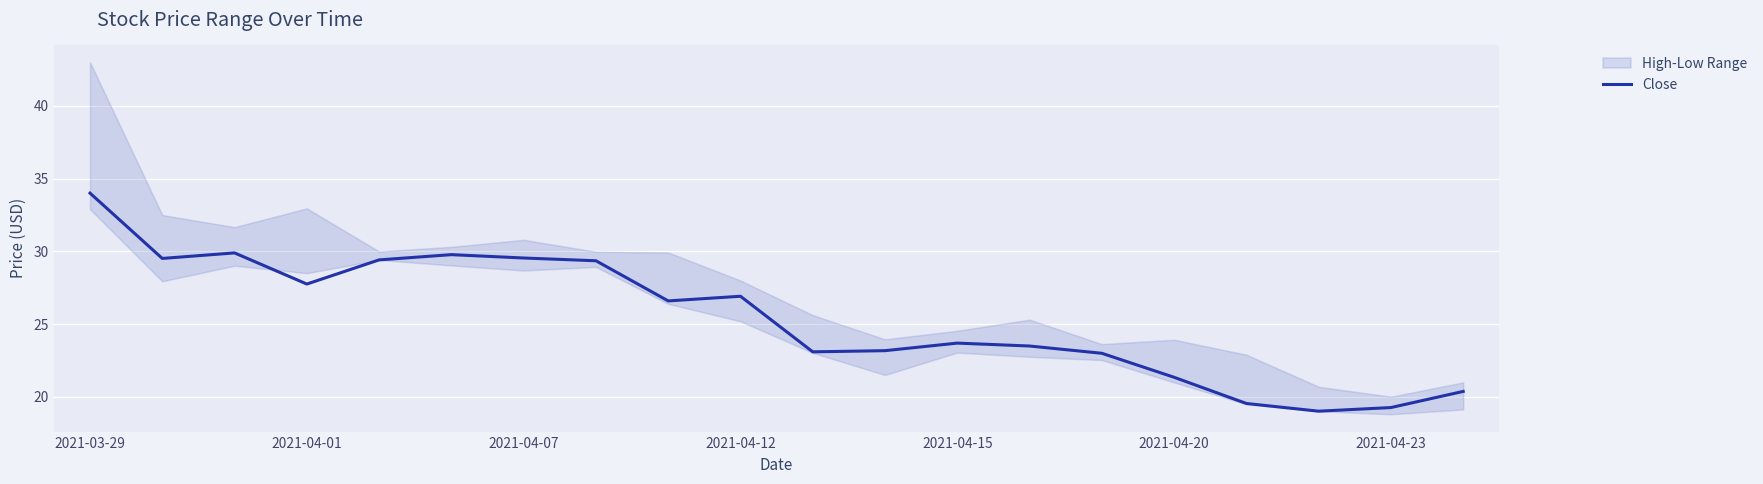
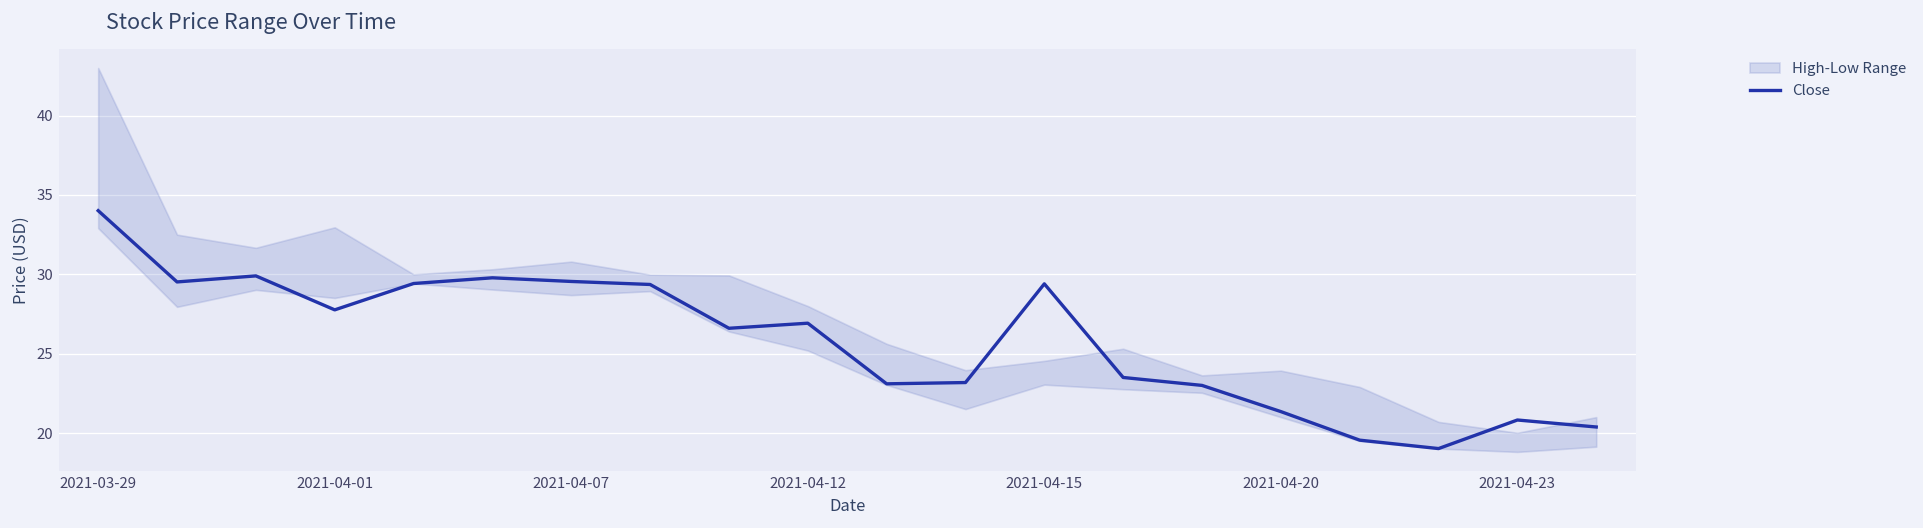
  {
    "Close": {
      "2021-03-29": 34.0,
      "2021-04-01": 27.8,
      "2021-04-07": 29.6,
      "2021-04-12": 26.9,
-     "2021-04-15": 23.7,
+     "2021-04-15": 29.4,
      "2021-04-20": 21.4,
-     "2021-04-23": 19.3
+     "2021-04-23": 20.8
    }
  }
